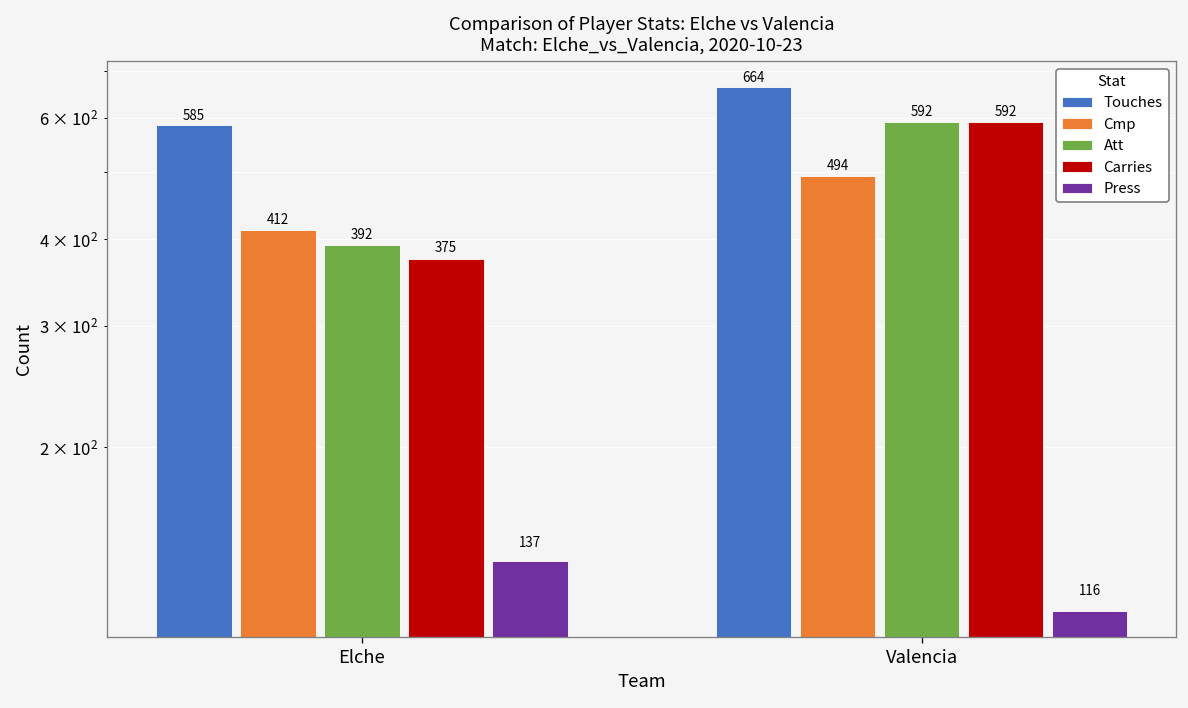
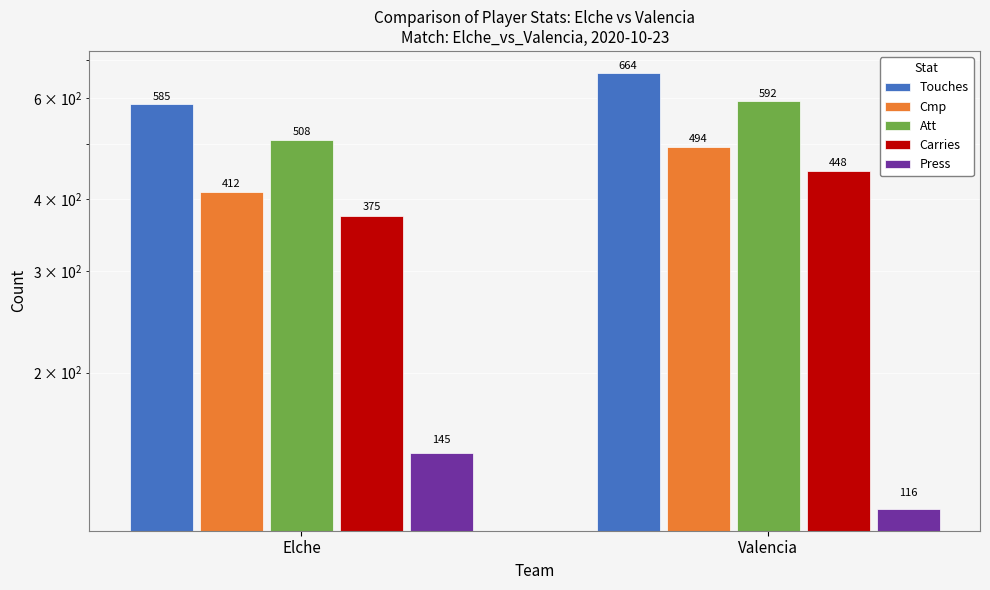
  {
    "Touches": {
      "Elche": 585,
      "Valencia": 664
    },
    "Cmp": {
      "Elche": 412,
      "Valencia": 494
    },
    "Att": {
-     "Elche": 392,
+     "Elche": 508,
      "Valencia": 592
    },
    "Carries": {
      "Elche": 375,
-     "Valencia": 592
+     "Valencia": 448
    },
    "Press": {
-     "Elche": 137,
+     "Elche": 145,
      "Valencia": 116
    }
  }
